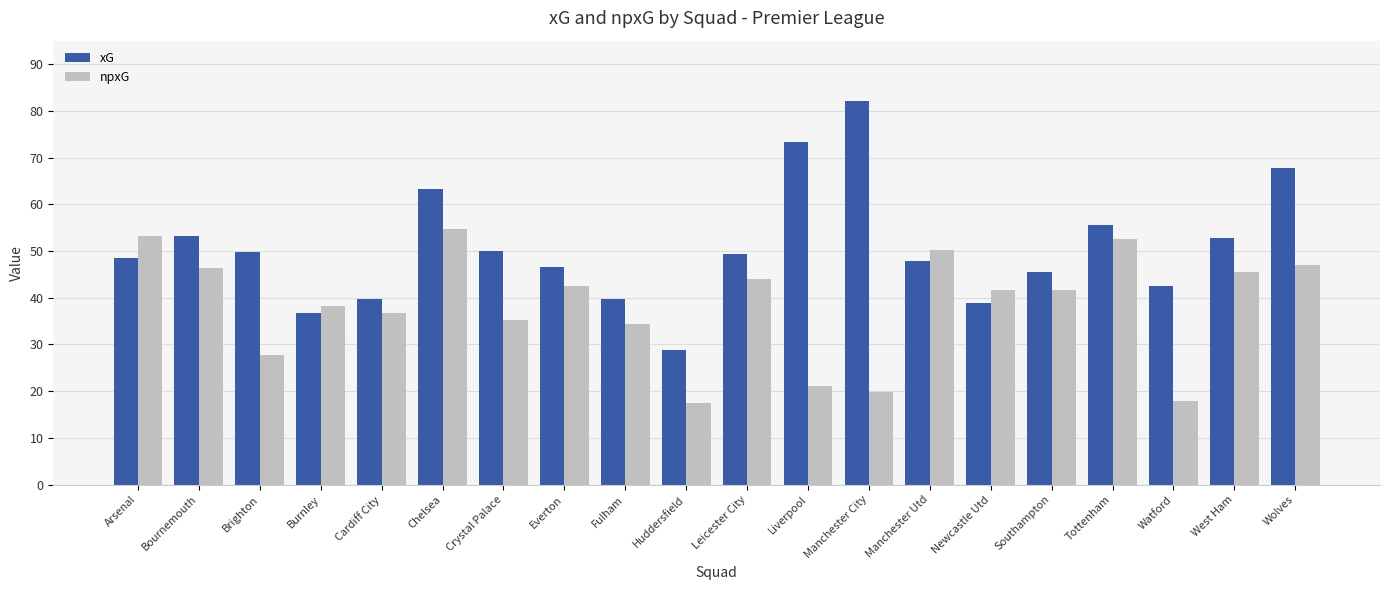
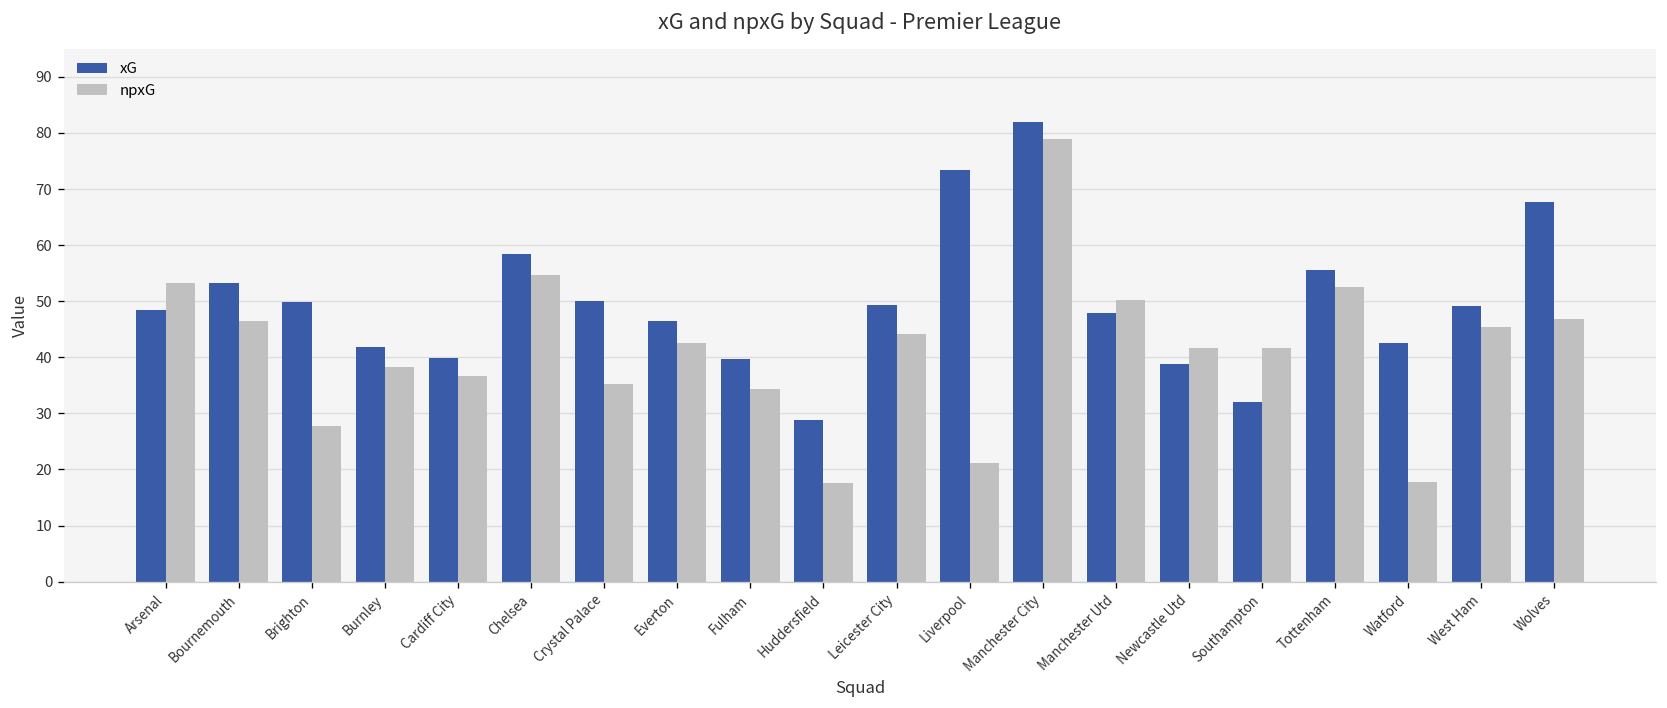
  {
    "xG": {
      "Arsenal": 49,
      "Bournemouth": 53,
      "Brighton": 50,
-     "Burnley": 37,
+     "Burnley": 42,
      "Cardiff City": 40,
-     "Chelsea": 63,
+     "Chelsea": 59,
      "Crystal Palace": 50,
      "Everton": 47,
      "Fulham": 40,
      "Huddersfield": 29,
      "Leicester City": 49,
      "Liverpool": 73,
      "Manchester City": 82,
      "Manchester Utd": 48,
      "Newcastle Utd": 39,
-     "Southampton": 45,
+     "Southampton": 32,
      "Tottenham": 56,
      "Watford": 43,
-     "West Ham": 53,
+     "West Ham": 49,
      "Wolves": 68
    },
    "npxG": {
      "Arsenal": 53,
      "Bournemouth": 46,
      "Brighton": 28,
      "Burnley": 38,
      "Cardiff City": 37,
      "Chelsea": 55,
      "Crystal Palace": 35,
      "Everton": 43,
      "Fulham": 34,
      "Huddersfield": 18,
      "Leicester City": 44,
      "Liverpool": 21,
-     "Manchester City": 20,
+     "Manchester City": 79,
      "Manchester Utd": 50,
      "Newcastle Utd": 42,
      "Southampton": 42,
      "Tottenham": 53,
      "Watford": 18,
      "West Ham": 45,
      "Wolves": 47
    }
  }
